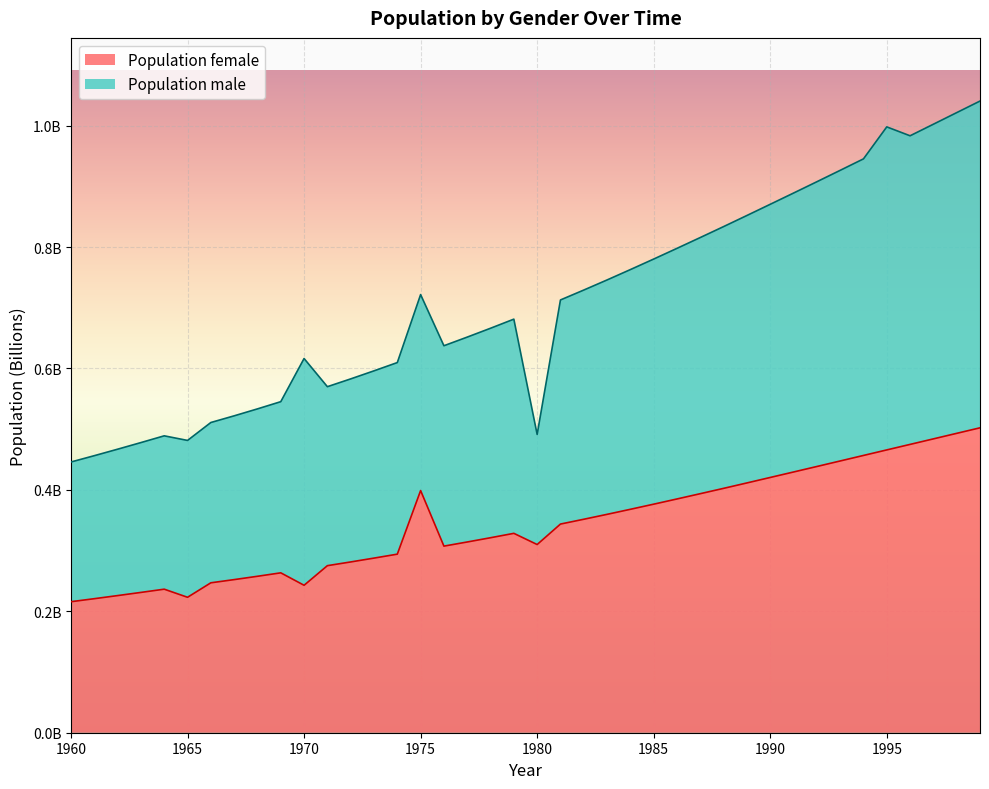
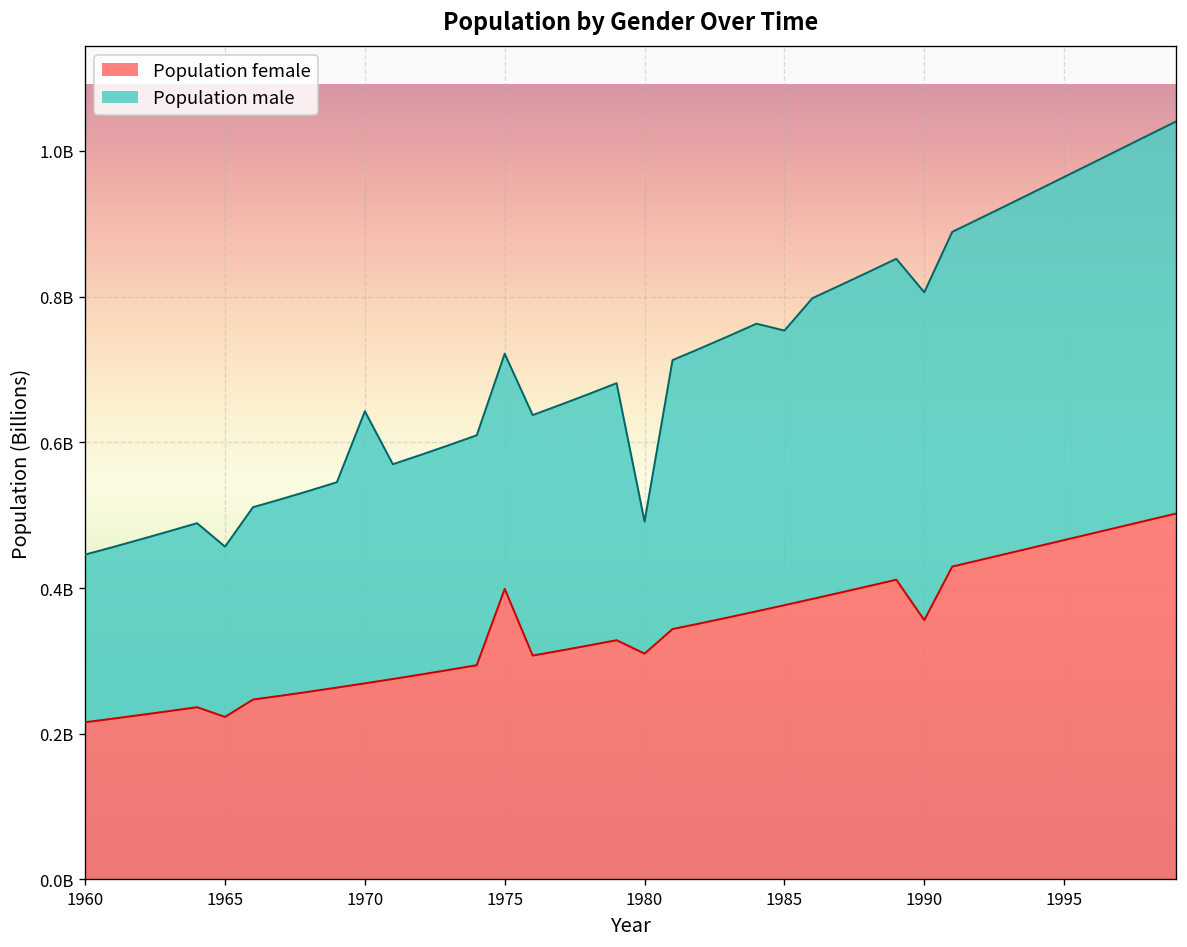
  {
    "Population female": {
      "1960": 220000000,
      "1965": 220000000,
-     "1970": 240000000,
+     "1970": 270000000,
      "1975": 400000000,
      "1980": 310000000,
      "1985": 380000000,
-     "1990": 420000000,
+     "1990": 360000000,
      "1995": 470000000
    },
    "Population male": {
      "1960": 230000000,
-     "1965": 260000000,
+     "1965": 230000000,
      "1970": 370000000,
      "1975": 320000000,
      "1980": 180000000,
-     "1985": 400000000,
+     "1985": 380000000,
      "1990": 450000000,
-     "1995": 530000000
+     "1995": 500000000
    }
  }
